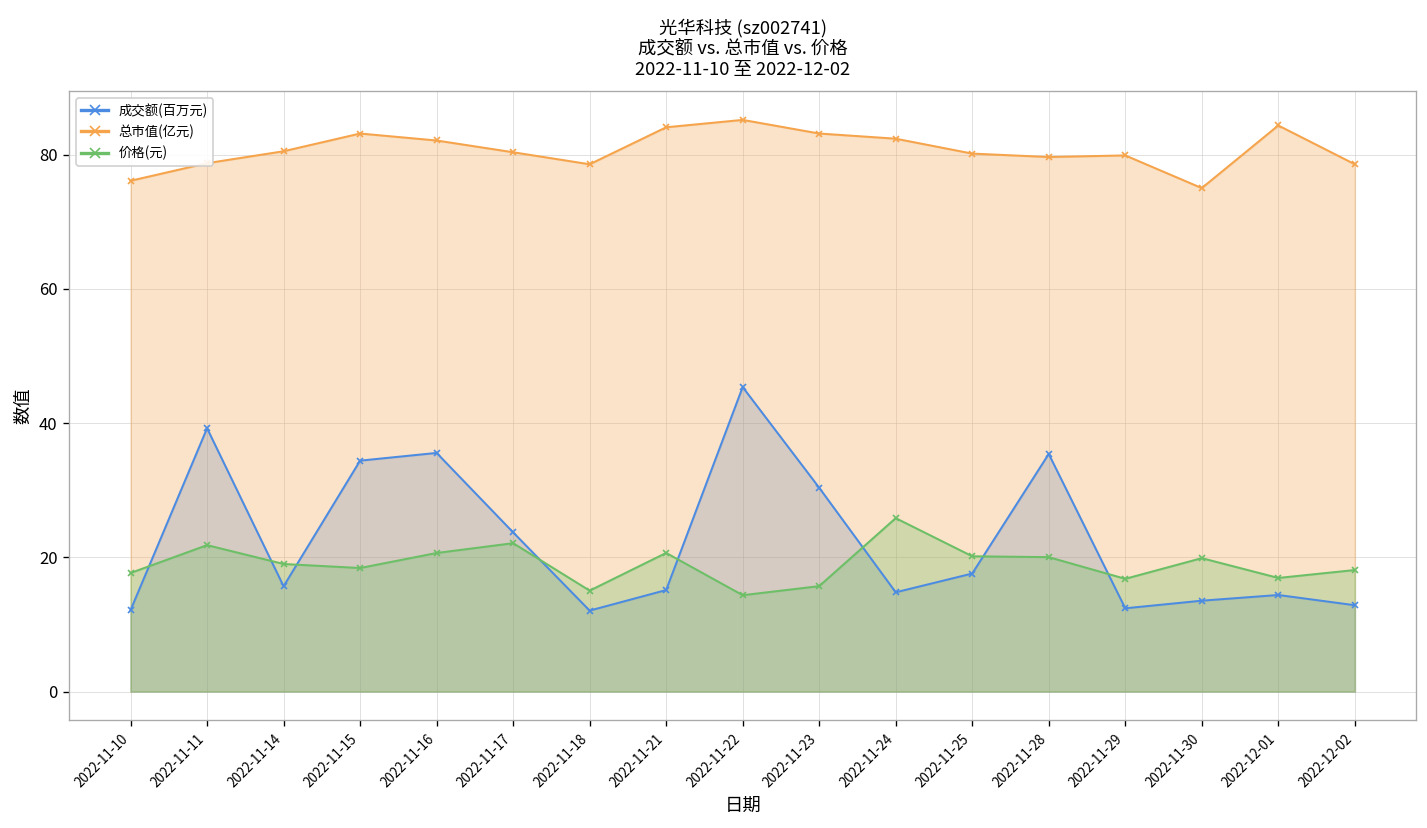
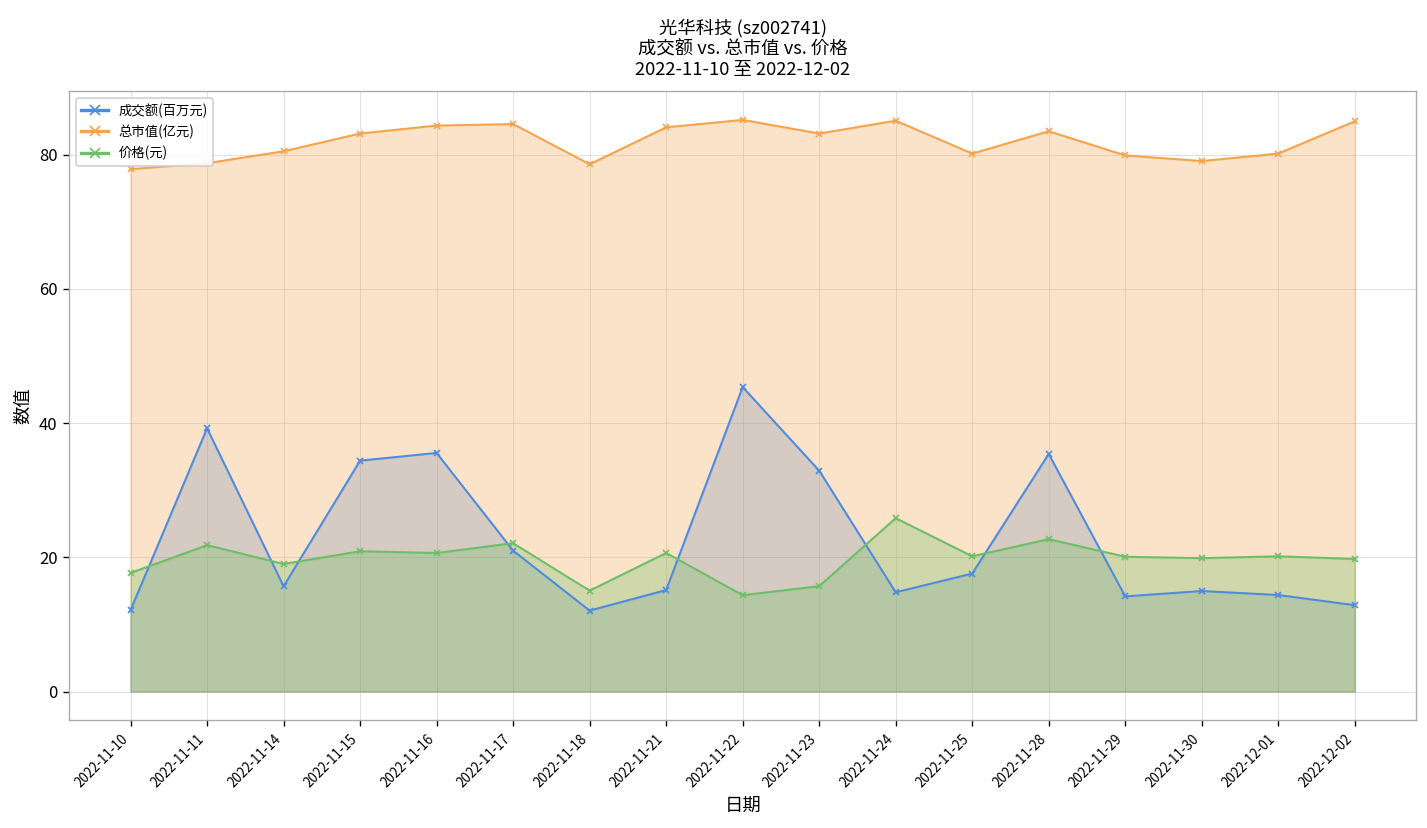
  {
    "成交额(百万元)": {
      "2022-11-10": 12,
      "2022-11-11": 39,
      "2022-11-14": 16,
      "2022-11-15": 34,
      "2022-11-16": 36,
-     "2022-11-17": 24,
+     "2022-11-17": 21,
      "2022-11-18": 12,
      "2022-11-21": 15,
      "2022-11-22": 45,
-     "2022-11-23": 30,
+     "2022-11-23": 33,
      "2022-11-24": 15,
      "2022-11-25": 18,
      "2022-11-28": 35,
-     "2022-11-29": 12,
-     "2022-11-30": 14,
+     "2022-11-29": 14,
+     "2022-11-30": 15,
      "2022-12-01": 14,
      "2022-12-02": 13
    },
    "总市值(亿元)": {
-     "2022-11-10": 76,
+     "2022-11-10": 78,
      "2022-11-14": 80,
      "2022-11-15": 83,
-     "2022-11-16": 82,
-     "2022-11-17": 80,
+     "2022-11-16": 84,
+     "2022-11-17": 85,
      "2022-11-18": 79,
      "2022-11-21": 84,
      "2022-11-22": 85,
      "2022-11-23": 83,
-     "2022-11-24": 82,
+     "2022-11-24": 85,
      "2022-11-25": 80,
-     "2022-11-28": 80,
+     "2022-11-28": 83,
      "2022-11-29": 80,
-     "2022-11-30": 75,
-     "2022-12-01": 84,
-     "2022-12-02": 79
+     "2022-11-30": 79,
+     "2022-12-01": 80,
+     "2022-12-02": 85
    },
    "价格(元)": {
      "2022-11-10": 18,
      "2022-11-11": 22,
      "2022-11-14": 19,
-     "2022-11-15": 18,
+     "2022-11-15": 21,
      "2022-11-16": 21,
      "2022-11-17": 22,
      "2022-11-18": 15,
      "2022-11-21": 21,
      "2022-11-22": 14,
      "2022-11-23": 16,
      "2022-11-24": 26,
      "2022-11-25": 20,
-     "2022-11-28": 20,
-     "2022-11-29": 17,
+     "2022-11-28": 23,
+     "2022-11-29": 20,
      "2022-11-30": 20,
-     "2022-12-01": 17,
-     "2022-12-02": 18
+     "2022-12-01": 20,
+     "2022-12-02": 20
    }
  }
